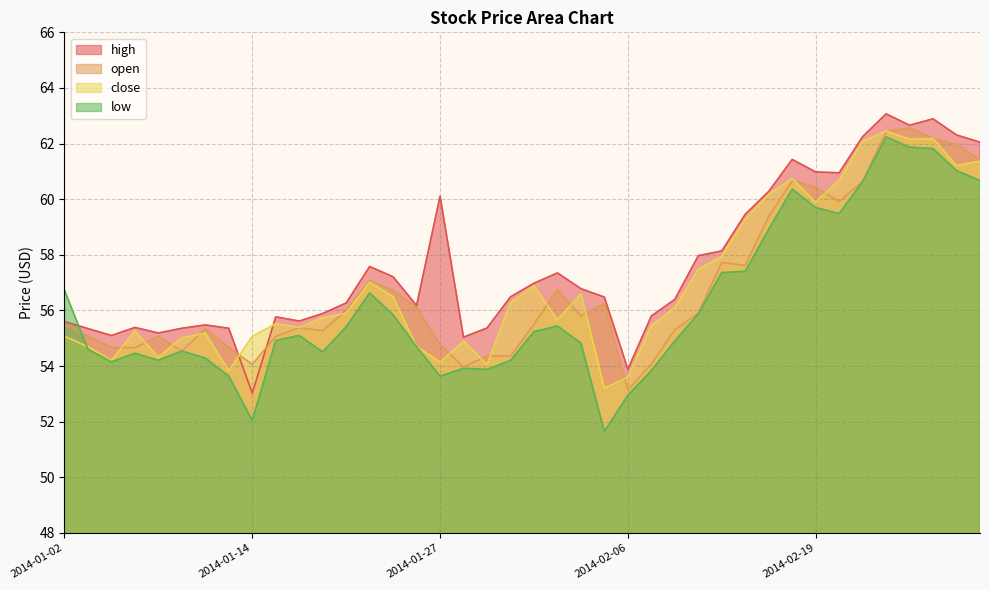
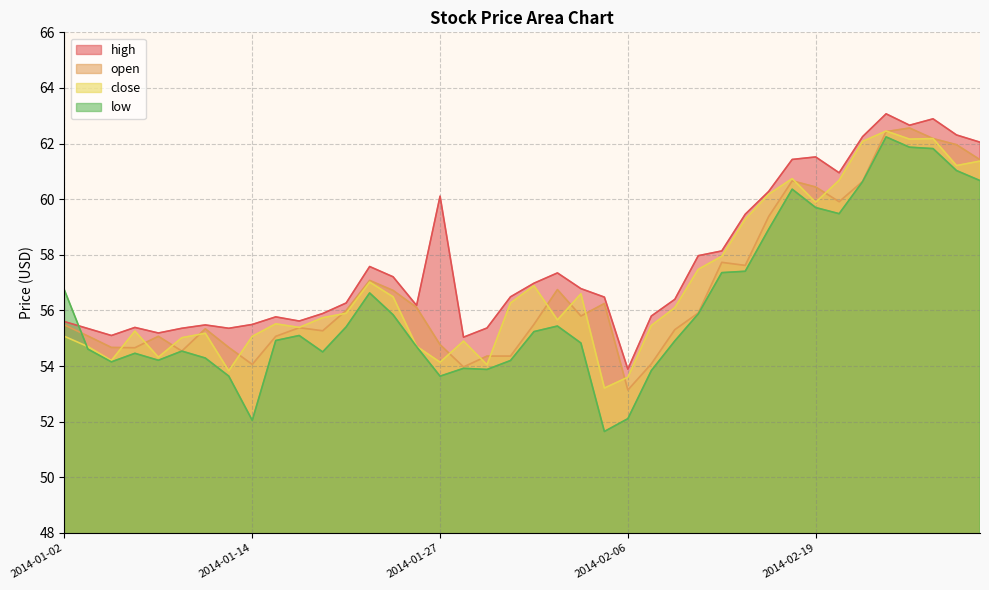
  {
    "high": {
      "2014-01-02": 55.6,
-     "2014-01-14": 53.0,
+     "2014-01-14": 55.5,
      "2014-01-27": 60.1,
      "2014-02-06": 53.9,
-     "2014-02-19": 61.0
+     "2014-02-19": 61.5
    },
    "low": {
      "2014-01-02": 56.7,
      "2014-01-14": 52.1,
      "2014-01-27": 53.6,
-     "2014-02-06": 53.0,
+     "2014-02-06": 52.1,
      "2014-02-19": 59.7
    }
  }
